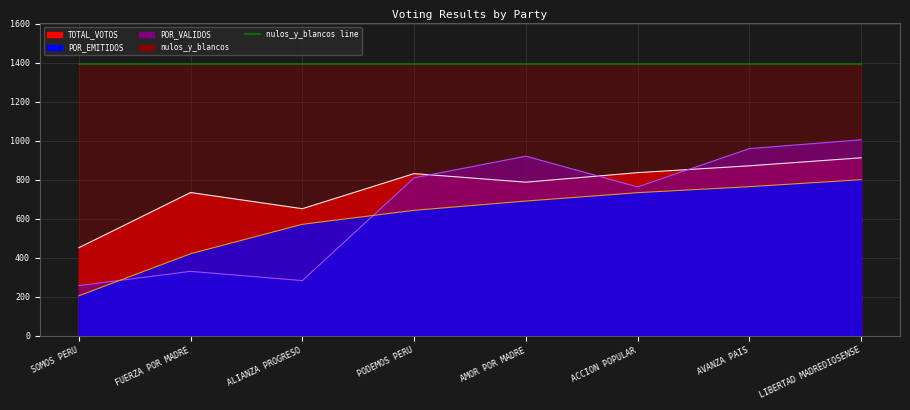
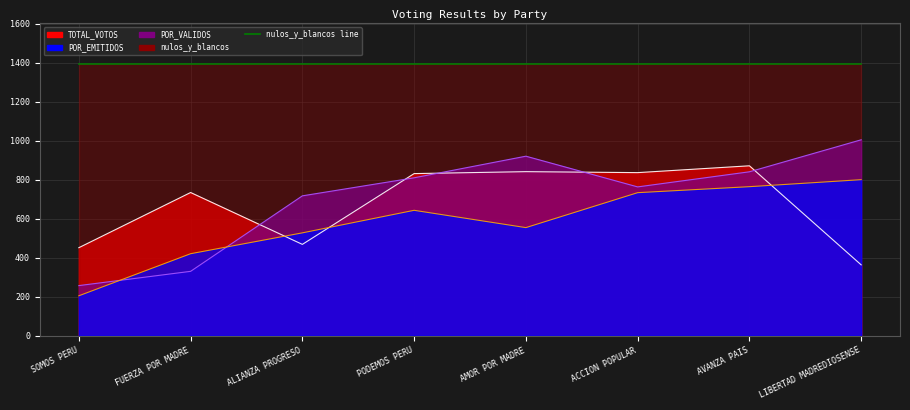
  {
    "TOTAL_VOTOS": {
      "SOMOS PERU": 450,
      "FUERZA POR MADRE": 730,
-     "ALIANZA PROGRESO": 650,
+     "ALIANZA PROGRESO": 470,
      "PODEMOS PERU": 830,
-     "AMOR POR MADRE": 790,
+     "AMOR POR MADRE": 840,
      "ACCION POPULAR": 840,
      "AVANZA PAIS": 870,
-     "LIBERTAD MADREDIOSENSE": 910
+     "LIBERTAD MADREDIOSENSE": 360
    },
    "nulos_y_blancos": {
      "SOMOS PERU": 1390,
      "FUERZA POR MADRE": 1390,
      "ALIANZA PROGRESO": 1390,
      "PODEMOS PERU": 1390,
      "AMOR POR MADRE": 1390,
      "ACCION POPULAR": 1390,
      "AVANZA PAIS": 1390,
      "LIBERTAD MADREDIOSENSE": 1390
    },
    "POR_VALIDOS": {
      "SOMOS PERU": 260,
      "FUERZA POR MADRE": 330,
-     "ALIANZA PROGRESO": 280,
+     "ALIANZA PROGRESO": 720,
      "PODEMOS PERU": 810,
      "AMOR POR MADRE": 920,
      "ACCION POPULAR": 760,
-     "AVANZA PAIS": 960,
+     "AVANZA PAIS": 840,
      "LIBERTAD MADREDIOSENSE": 1000
    },
    "POR_EMITIDOS": {
      "SOMOS PERU": 200,
      "FUERZA POR MADRE": 420,
-     "ALIANZA PROGRESO": 570,
+     "ALIANZA PROGRESO": 530,
      "PODEMOS PERU": 640,
-     "AMOR POR MADRE": 690,
+     "AMOR POR MADRE": 550,
      "ACCION POPULAR": 730,
      "AVANZA PAIS": 760,
      "LIBERTAD MADREDIOSENSE": 800
    }
  }
